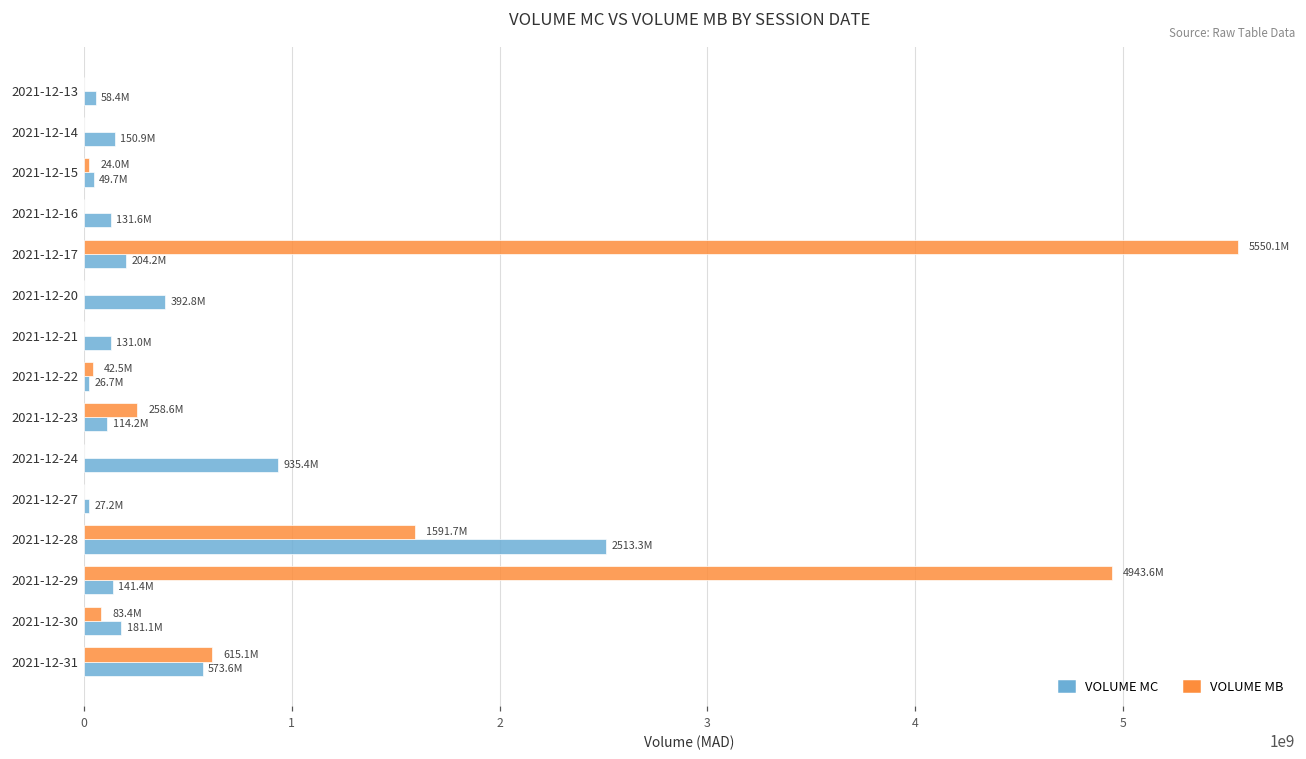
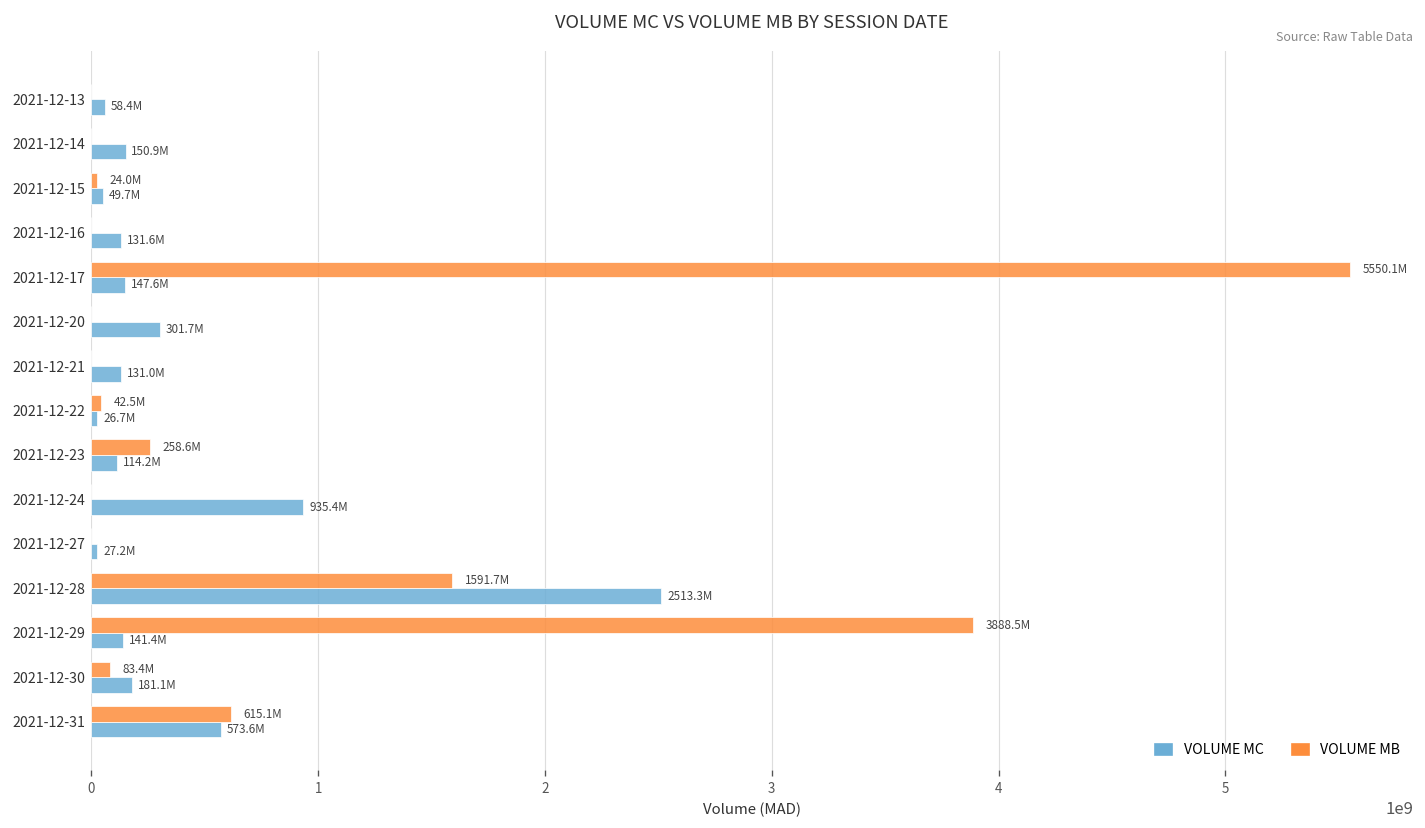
  {
    "VOLUME MC": {
      "2021-12-13": "58.4M",
      "2021-12-14": "150.9M",
      "2021-12-15": "49.7M",
      "2021-12-16": "131.6M",
-     "2021-12-17": "204.2M",
-     "2021-12-20": "392.8M",
+     "2021-12-17": "147.6M",
+     "2021-12-20": "301.7M",
      "2021-12-21": "131.0M",
      "2021-12-22": "26.7M",
      "2021-12-23": "114.2M",
      "2021-12-24": "935.4M",
      "2021-12-27": "27.2M",
      "2021-12-28": "2513.3M",
      "2021-12-29": "141.4M",
      "2021-12-30": "181.1M",
      "2021-12-31": "573.6M"
    },
    "VOLUME MB": {
      "2021-12-15": "24.0M",
      "2021-12-17": "5550.1M",
      "2021-12-22": "42.5M",
      "2021-12-23": "258.6M",
      "2021-12-28": "1591.7M",
-     "2021-12-29": "4943.6M",
+     "2021-12-29": "3888.5M",
      "2021-12-30": "83.4M",
      "2021-12-31": "615.1M"
    }
  }
